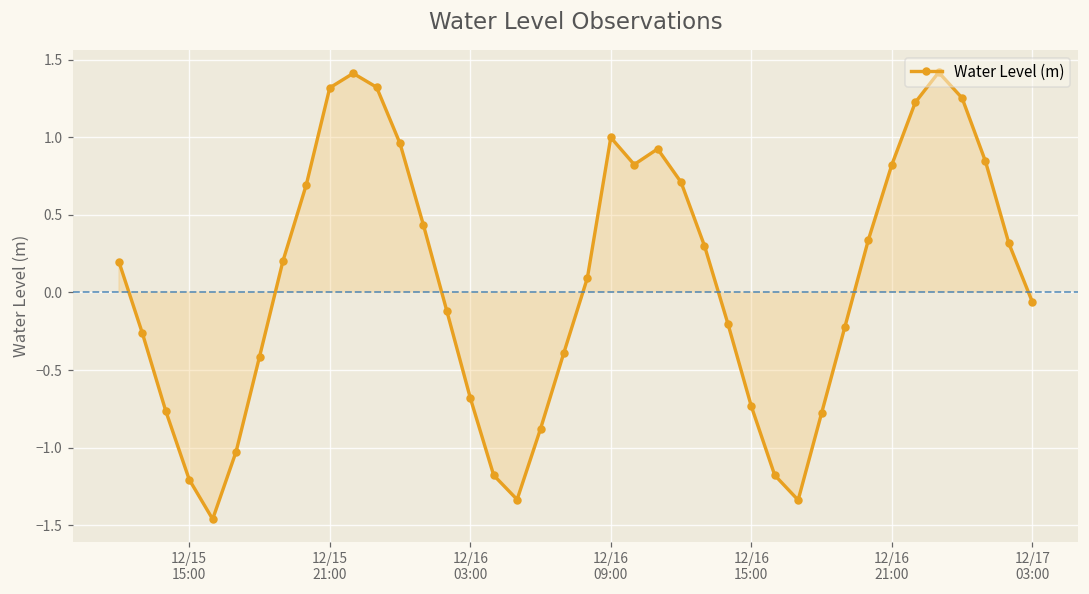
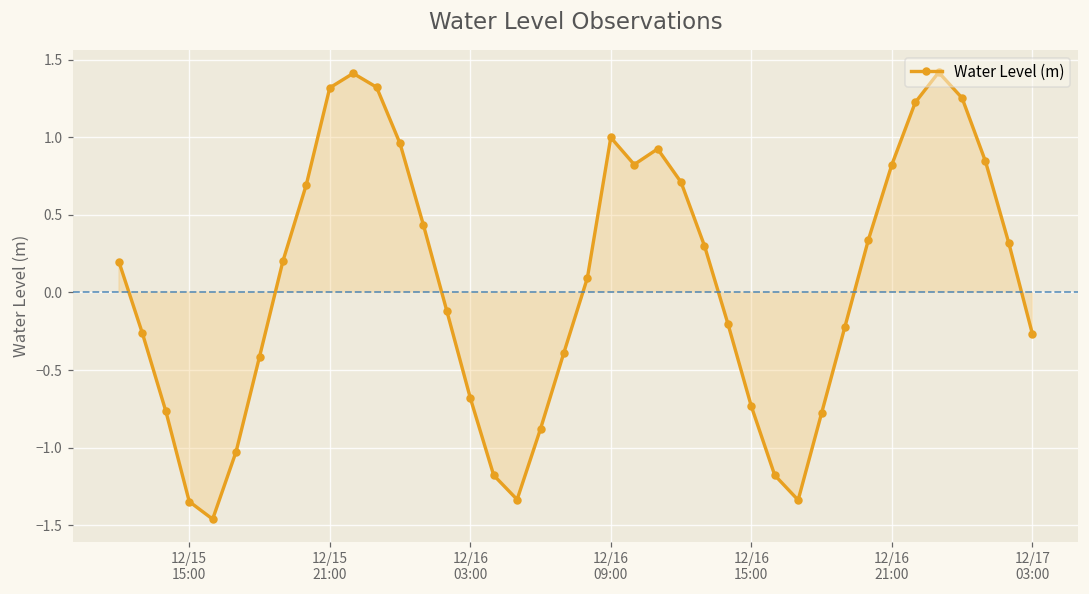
  {
-   "12/15 15:00": -1.21,
+   "12/15 15:00": -1.35,
    "12/15 21:00": 1.32,
    "12/16 03:00": -0.68,
    "12/16 09:00": 1.00,
    "12/16 15:00": -0.73,
    "12/16 21:00": 0.82,
-   "12/17 03:00": -0.06
+   "12/17 03:00": -0.27
  }
